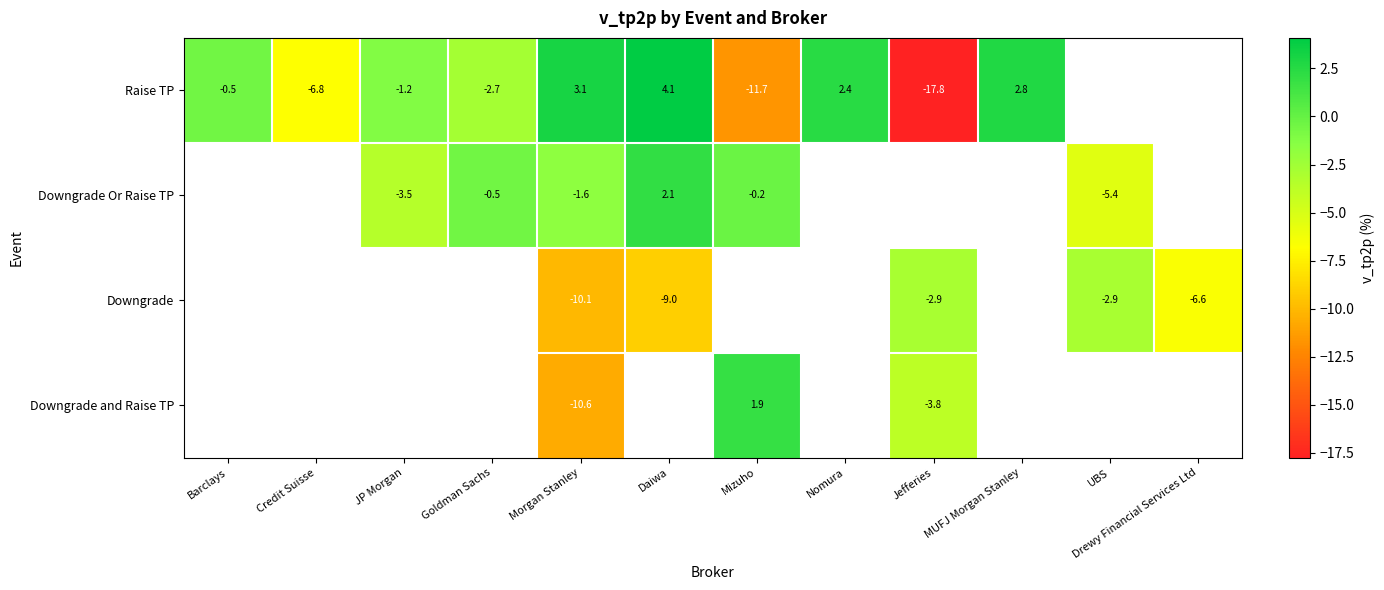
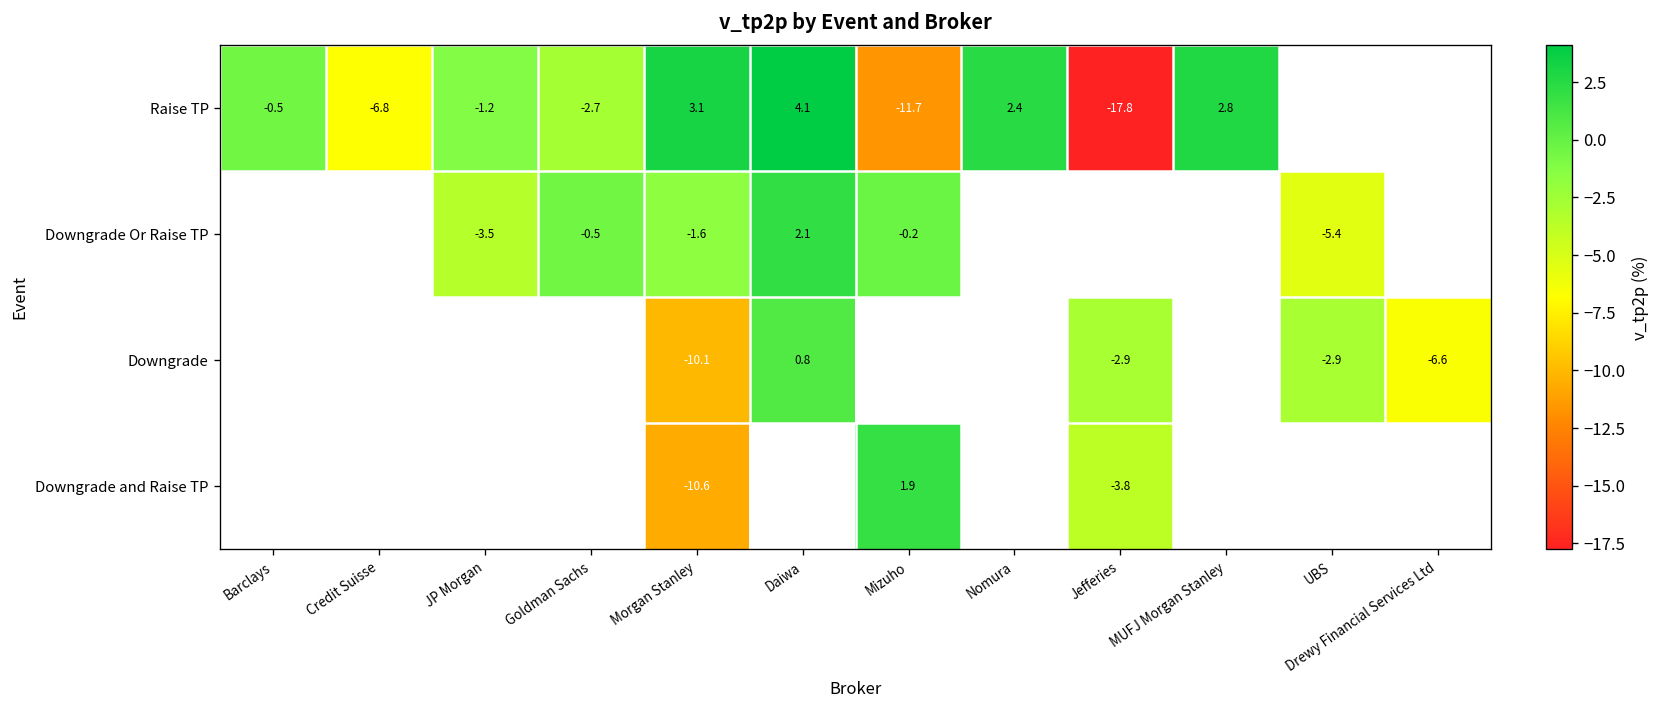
  {
    "Raise TP": {
      "Barclays": -0.5,
      "Credit Suisse": -6.8,
      "JP Morgan": -1.2,
      "Goldman Sachs": -2.7,
      "Morgan Stanley": 3.1,
      "Daiwa": 4.1,
      "Mizuho": -11.7,
      "Nomura": 2.4,
      "Jefferies": -17.8,
      "MUFJ Morgan Stanley": 2.8
    },
    "Downgrade Or Raise TP": {
      "JP Morgan": -3.5,
      "Goldman Sachs": -0.5,
      "Morgan Stanley": -1.6,
      "Daiwa": 2.1,
      "Mizuho": -0.2,
      "UBS": -5.4
    },
    "Downgrade": {
      "Morgan Stanley": -10.1,
-     "Daiwa": -9.0,
+     "Daiwa": 0.8,
      "Jefferies": -2.9,
      "UBS": -2.9,
      "Drewy Financial Services Ltd": -6.6
    },
    "Downgrade and Raise TP": {
      "Morgan Stanley": -10.6,
      "Mizuho": 1.9,
      "Jefferies": -3.8
    }
  }
